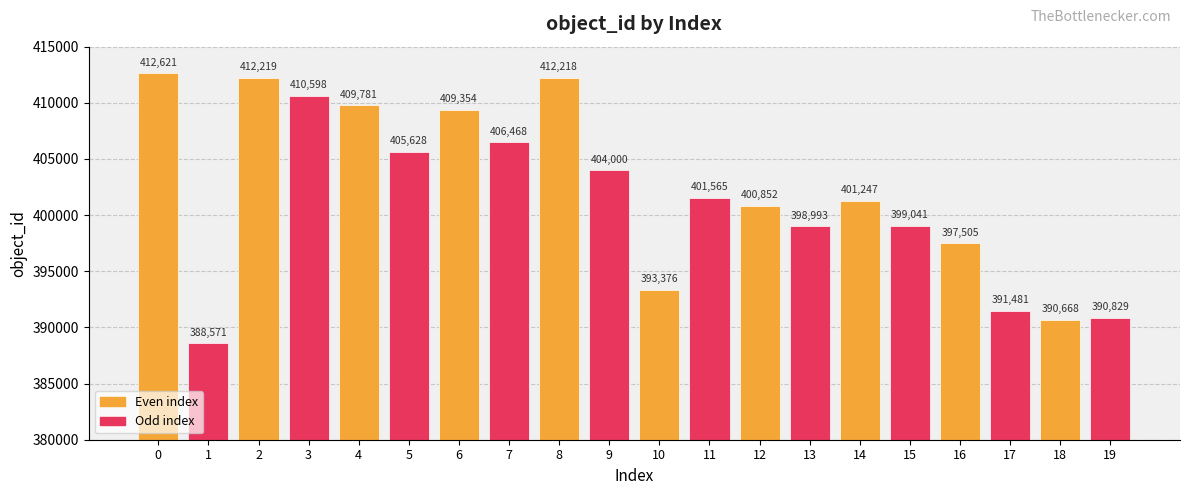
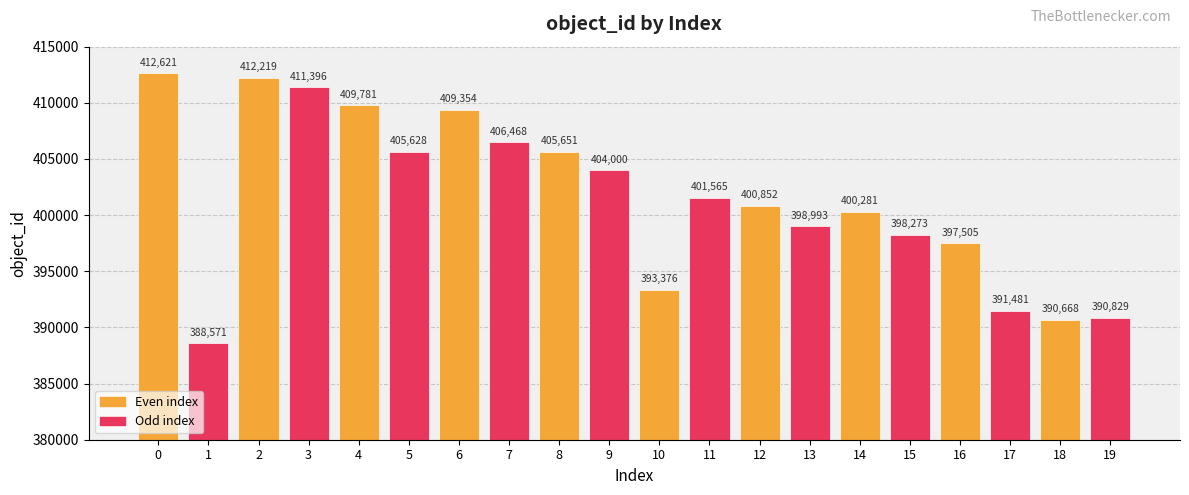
  {
    "0": "412,621",
    "1": "388,571",
    "2": "412,219",
-   "3": "410,598",
+   "3": "411,396",
    "4": "409,781",
    "5": "405,628",
    "6": "409,354",
    "7": "406,468",
-   "8": "412,218",
+   "8": "405,651",
    "9": "404,000",
    "10": "393,376",
    "11": "401,565",
    "12": "400,852",
    "13": "398,993",
-   "14": "401,247",
-   "15": "399,041",
+   "14": "400,281",
+   "15": "398,273",
    "16": "397,505",
    "17": "391,481",
    "18": "390,668",
    "19": "390,829"
  }
